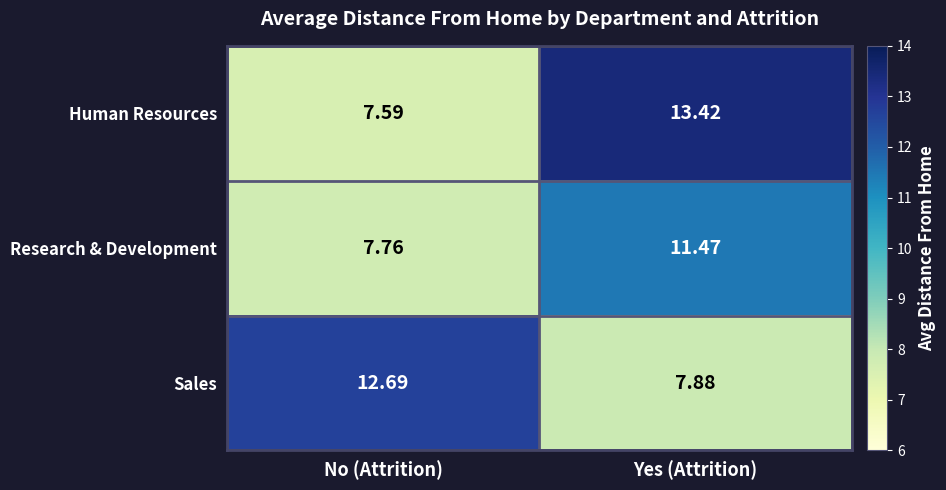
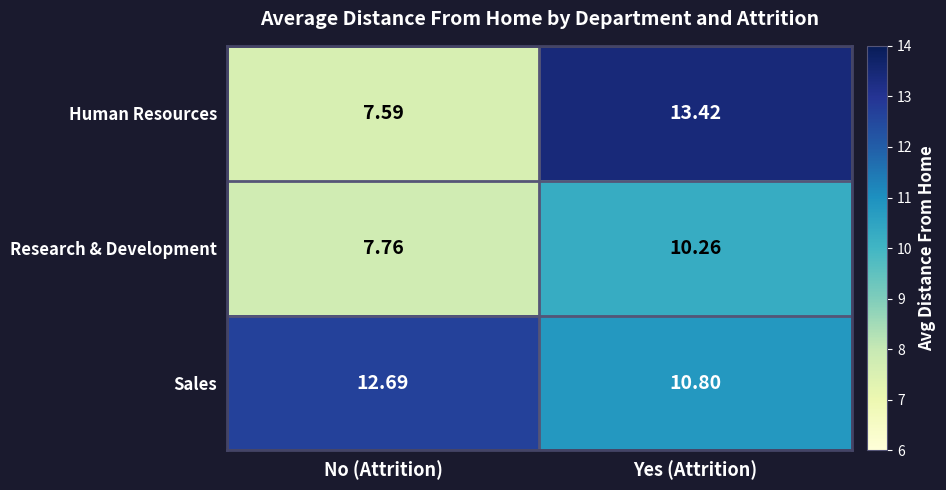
  {
    "Human Resources": {
      "No (Attrition)": 7.59,
      "Yes (Attrition)": 13.42
    },
    "Research & Development": {
      "No (Attrition)": 7.76,
-     "Yes (Attrition)": 11.47
+     "Yes (Attrition)": 10.26
    },
    "Sales": {
      "No (Attrition)": 12.69,
-     "Yes (Attrition)": 7.88
+     "Yes (Attrition)": 10.80
    }
  }
